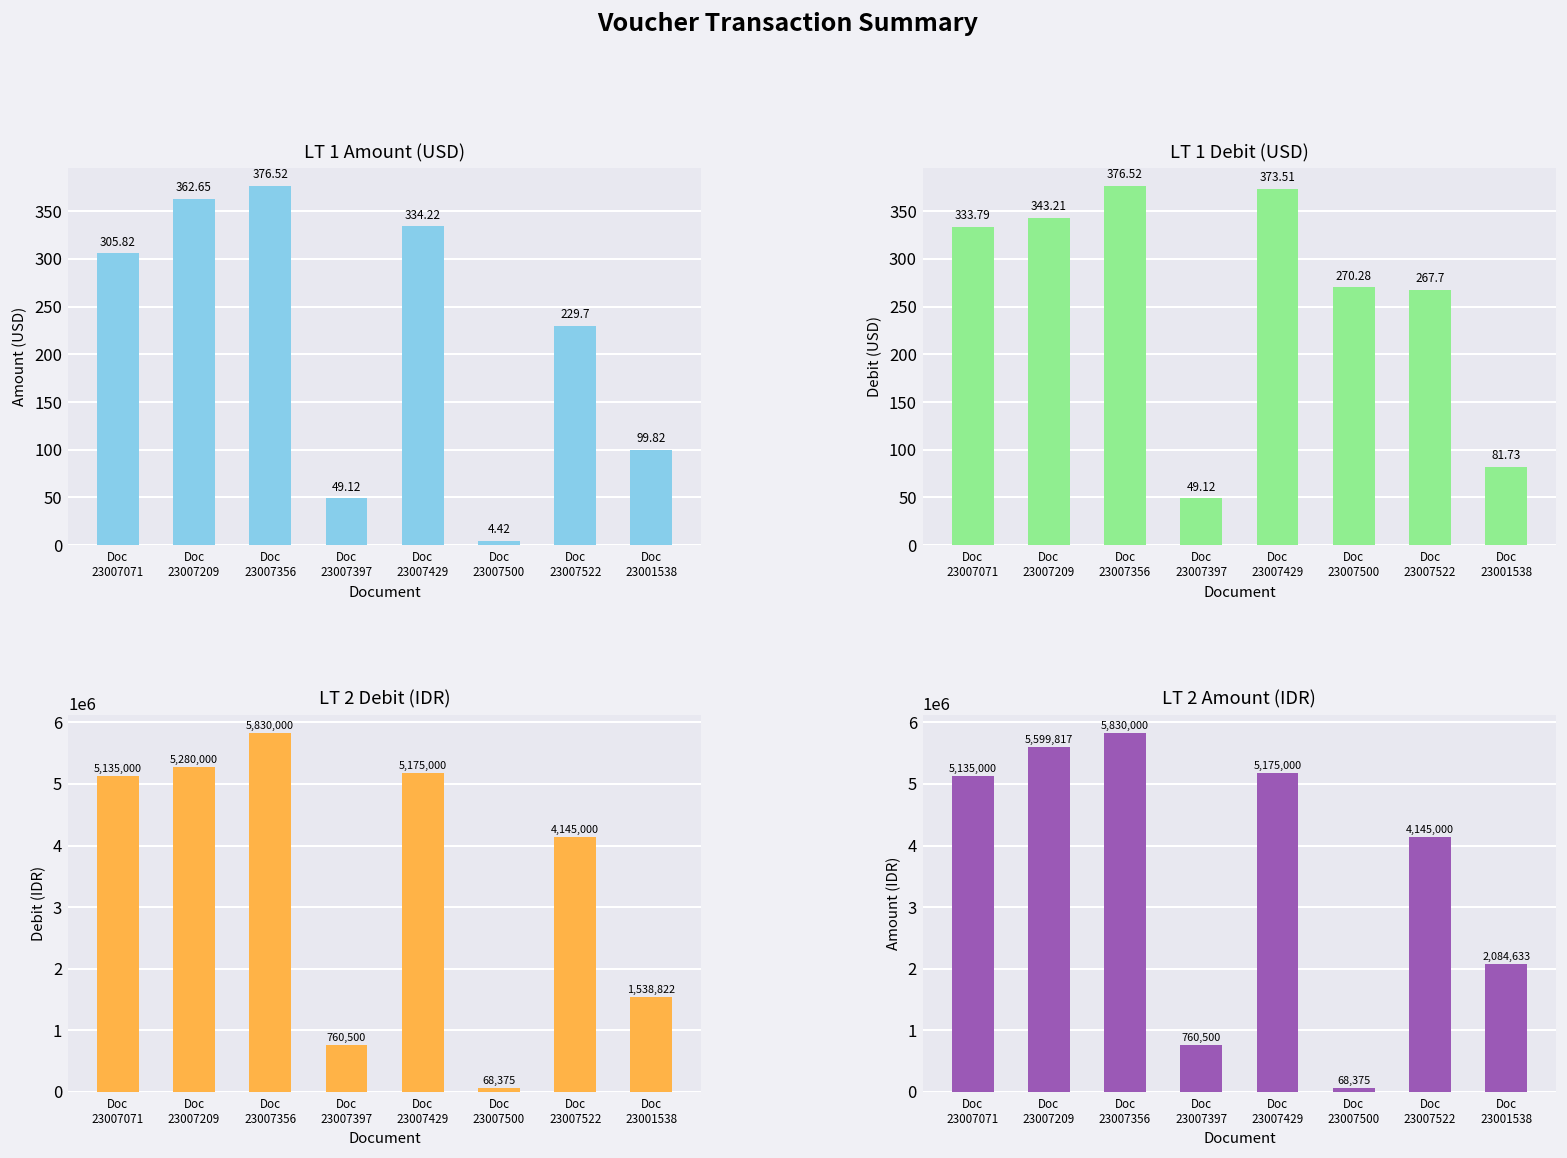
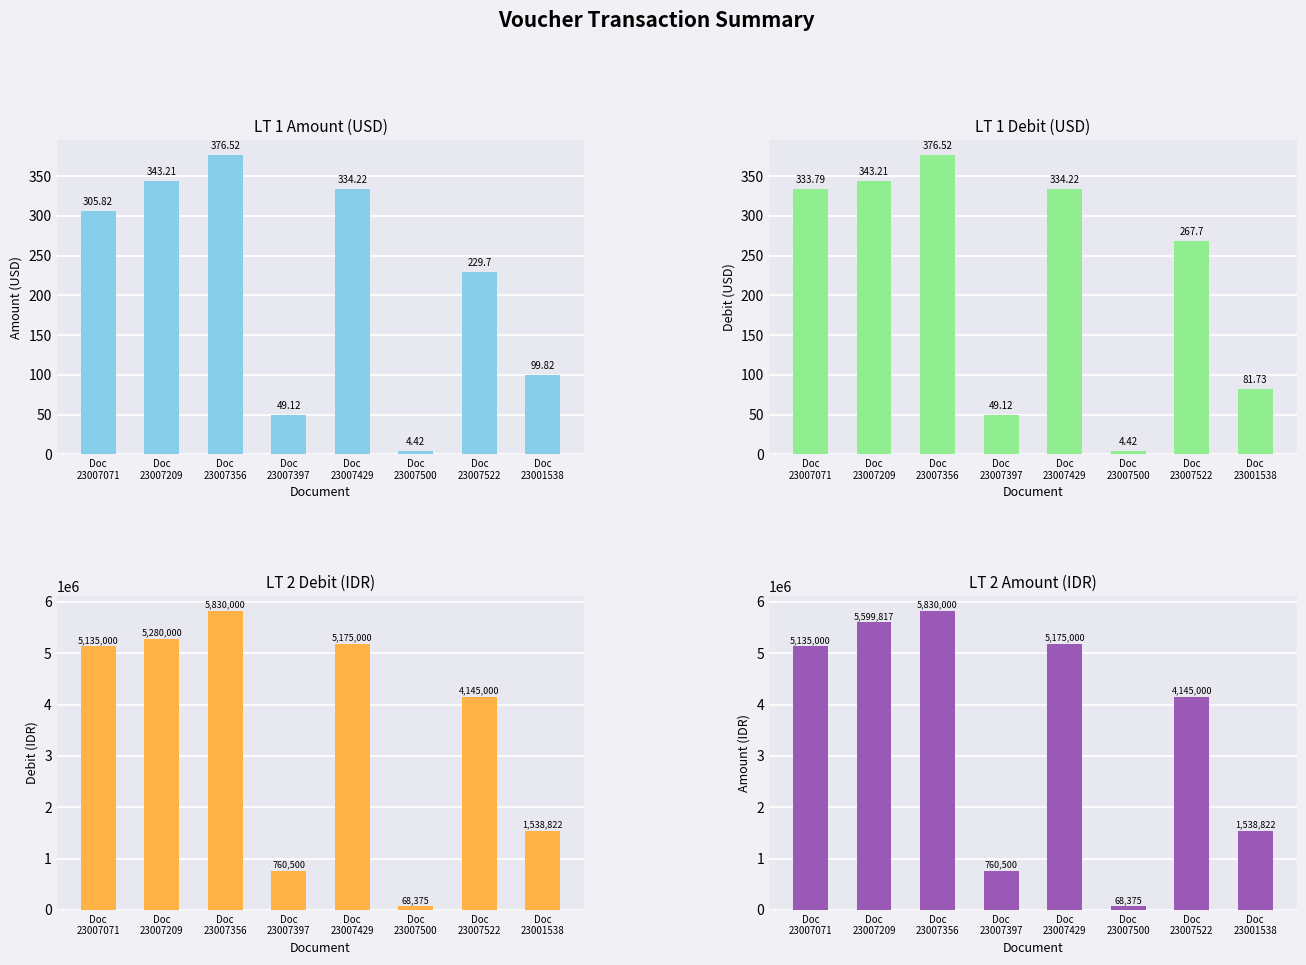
  {
    "LT 1 Amount (USD)": {
      "Doc 23007071": "305.82",
-     "Doc 23007209": "362.65",
+     "Doc 23007209": "343.21",
      "Doc 23007356": "376.52",
      "Doc 23007397": "49.12",
      "Doc 23007429": "334.22",
      "Doc 23007500": "4.42",
      "Doc 23007522": "229.7",
      "Doc 23001538": "99.82"
    },
    "LT 1 Debit (USD)": {
      "Doc 23007071": "333.79",
      "Doc 23007209": "343.21",
      "Doc 23007356": "376.52",
      "Doc 23007397": "49.12",
-     "Doc 23007429": "373.51",
-     "Doc 23007500": "270.28",
+     "Doc 23007429": "334.22",
+     "Doc 23007500": "4.42",
      "Doc 23007522": "267.7",
      "Doc 23001538": "81.73"
    },
    "LT 2 Debit (IDR)": {
      "Doc 23007071": "5,135,000",
      "Doc 23007209": "5,280,000",
      "Doc 23007356": "5,830,000",
      "Doc 23007397": "760,500",
      "Doc 23007429": "5,175,000",
      "Doc 23007500": "68,375",
      "Doc 23007522": "4,145,000",
      "Doc 23001538": "1,538,822"
    },
    "LT 2 Amount (IDR)": {
      "Doc 23007071": "5,135,000",
      "Doc 23007209": "5,599,817",
      "Doc 23007356": "5,830,000",
      "Doc 23007397": "760,500",
      "Doc 23007429": "5,175,000",
      "Doc 23007500": "68,375",
      "Doc 23007522": "4,145,000",
-     "Doc 23001538": "2,084,633"
+     "Doc 23001538": "1,538,822"
    }
  }
